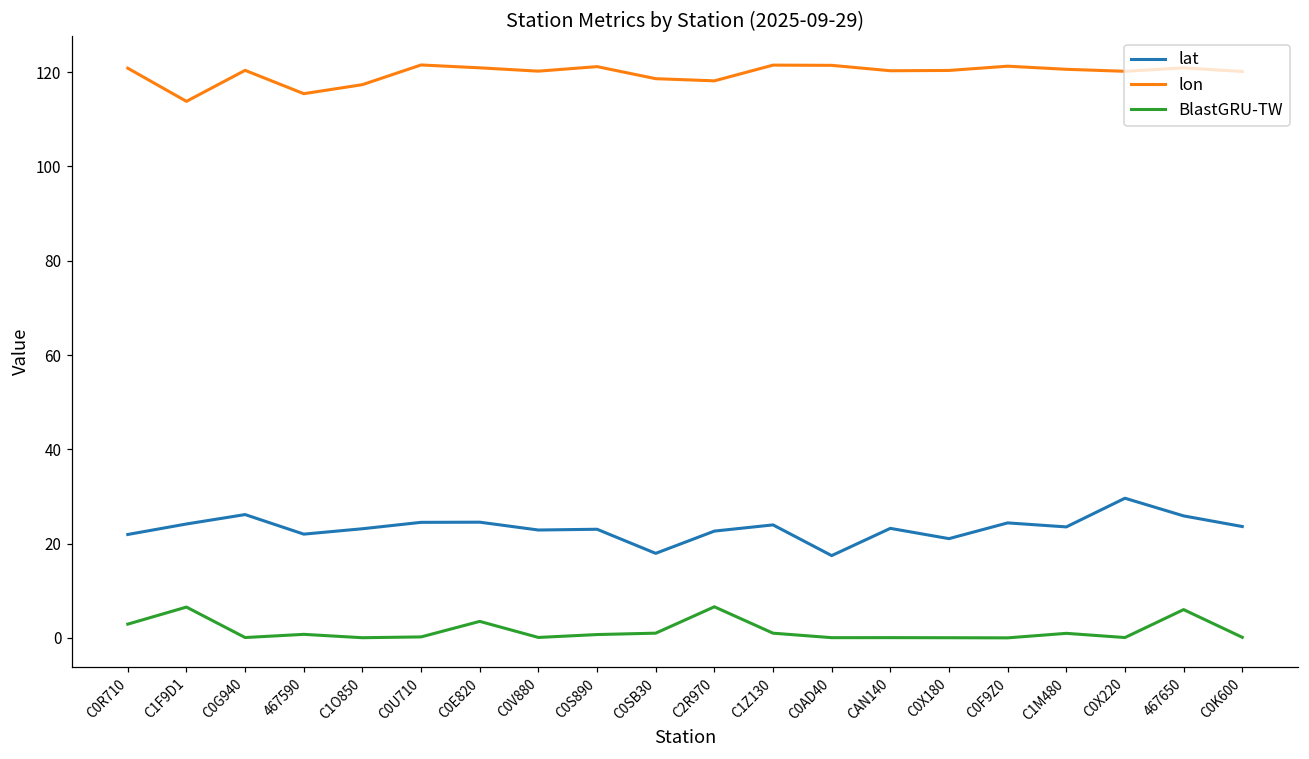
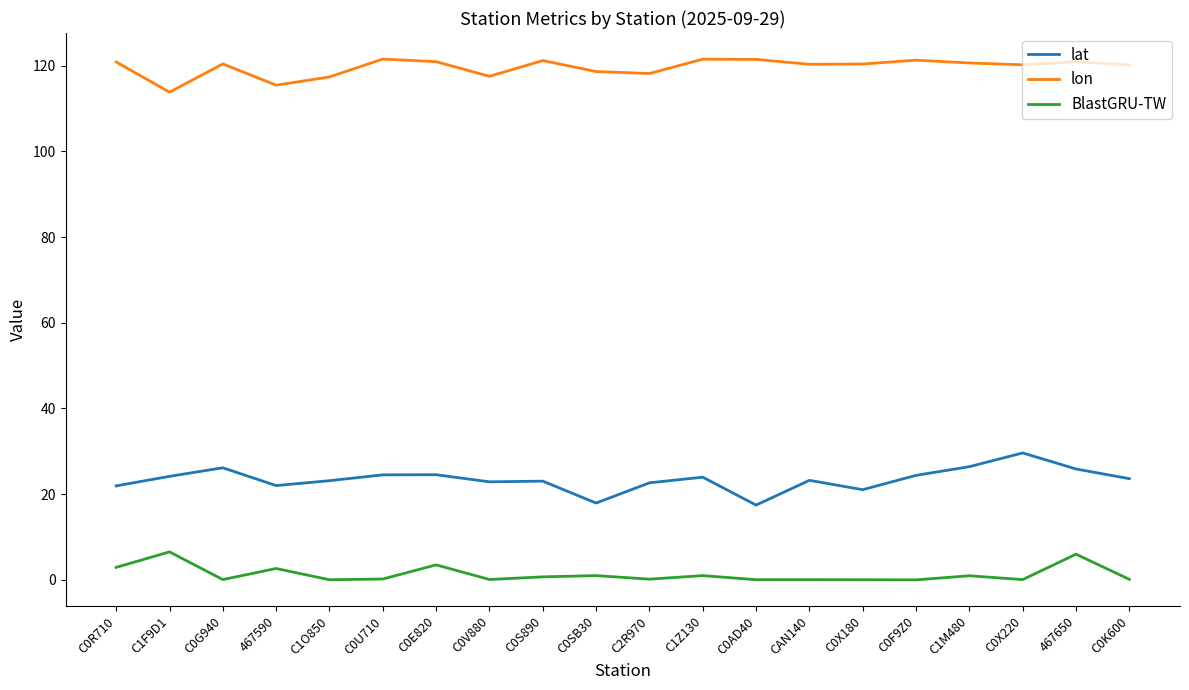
  {
    "lat": {
      "C0R710": 22,
      "C1F9D1": 24,
      "C0G940": 26,
      "467590": 22,
      "C1O850": 23,
      "C0U710": 25,
      "C0E820": 25,
      "C0V880": 23,
      "C0S890": 23,
      "C0SB30": 18,
      "C2R970": 23,
      "C1Z130": 24,
      "C0AD40": 17,
      "CAN140": 23,
      "C0X180": 21,
      "C0F9Z0": 24,
-     "C1M480": 24,
+     "C1M480": 26,
      "C0X220": 30,
      "467650": 26,
      "C0K600": 24
    },
    "lon": {
      "C0R710": 121,
      "C1F9D1": 114,
      "C0G940": 120,
      "467590": 115,
      "C1O850": 117,
      "C0U710": 122,
      "C0E820": 121,
-     "C0V880": 120,
+     "C0V880": 118,
      "C0S890": 121,
      "C0SB30": 119,
      "C2R970": 118,
      "C1Z130": 121,
      "C0AD40": 121,
      "CAN140": 120,
      "C0X180": 120,
      "C0F9Z0": 121,
      "C1M480": 121
    },
    "BlastGRU-TW": {
      "C0R710": 3,
      "C1F9D1": 7,
      "C0G940": 0,
-     "467590": 1,
+     "467590": 3,
      "C1O850": 0,
      "C0U710": 0,
      "C0E820": 3,
      "C0V880": 0,
      "C0S890": 1,
      "C0SB30": 1,
-     "C2R970": 7,
+     "C2R970": 0,
      "C1Z130": 1,
      "C0AD40": 0,
      "CAN140": 0,
      "C0X180": 0,
      "C0F9Z0": 0,
      "C1M480": 1,
      "C0X220": 0,
      "467650": 6,
      "C0K600": 0
    }
  }
